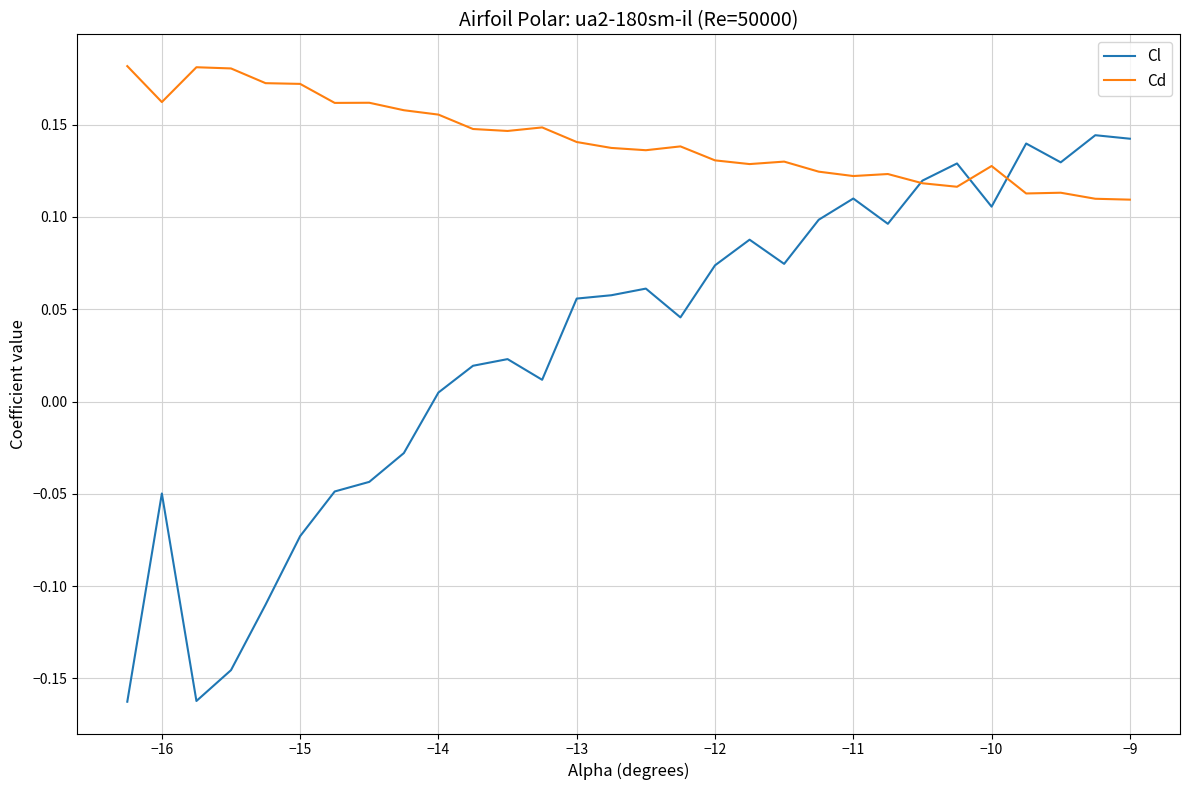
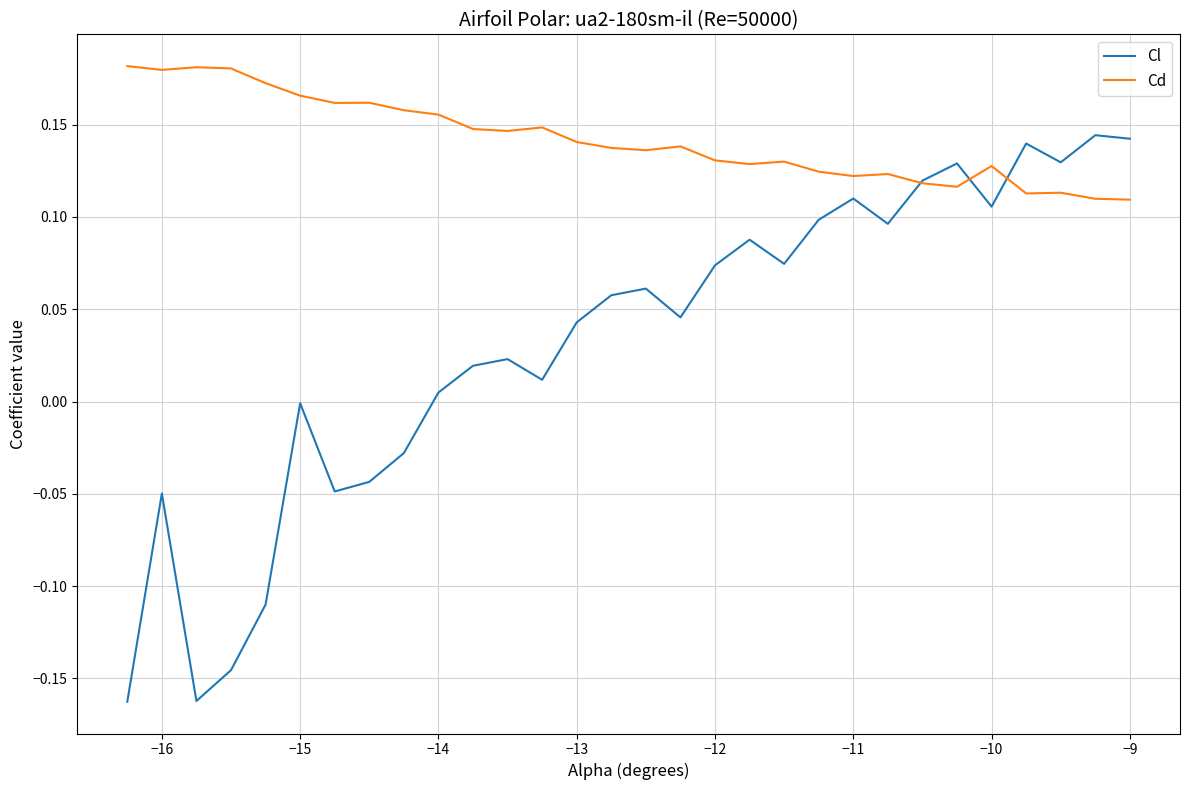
  {
    "Cl": {
      "−16": -0.050,
-     "−15": -0.073,
+     "−15": -0.001,
      "−14": 0.005,
-     "−13": 0.056,
+     "−13": 0.043,
      "−12": 0.074,
      "−11": 0.110,
      "−10": 0.106,
      "−9": 0.142
    },
    "Cd": {
-     "−16": 0.162,
-     "−15": 0.172,
+     "−16": 0.180,
+     "−15": 0.166,
      "−14": 0.155,
      "−13": 0.141,
      "−12": 0.131,
      "−11": 0.122,
      "−10": 0.128,
      "−9": 0.109
    }
  }
